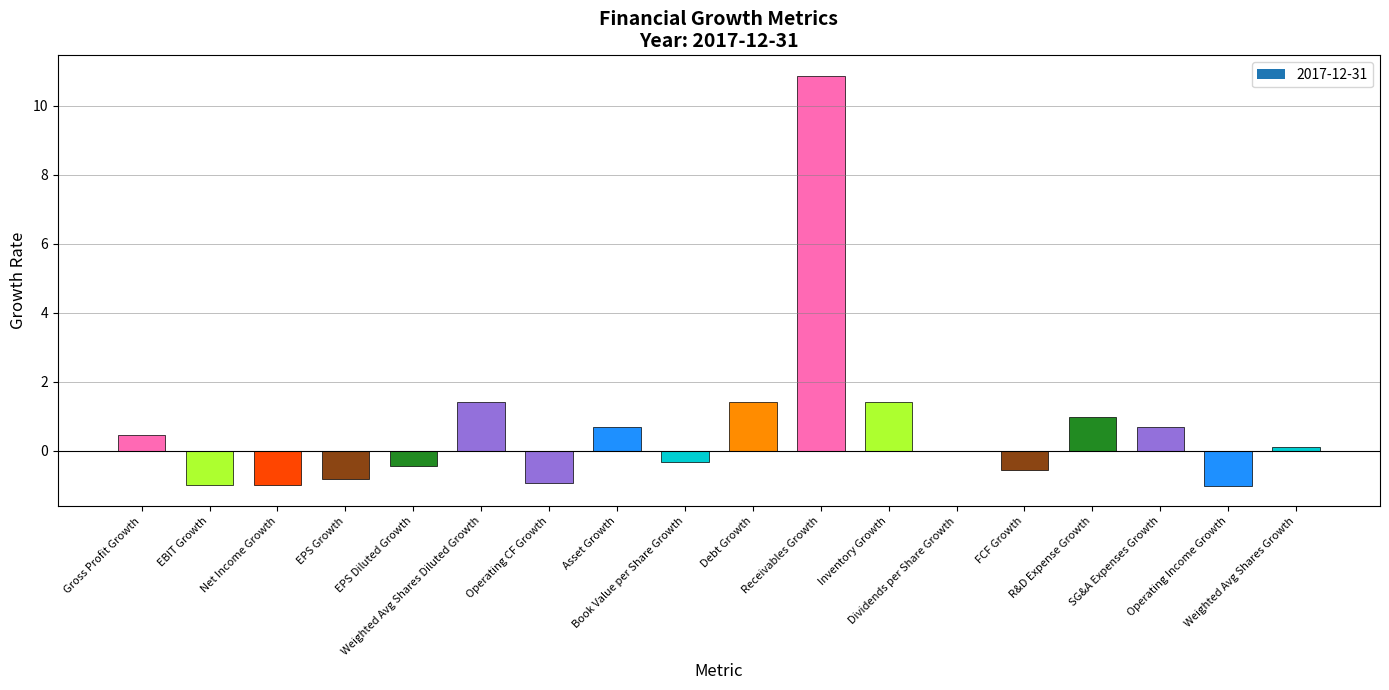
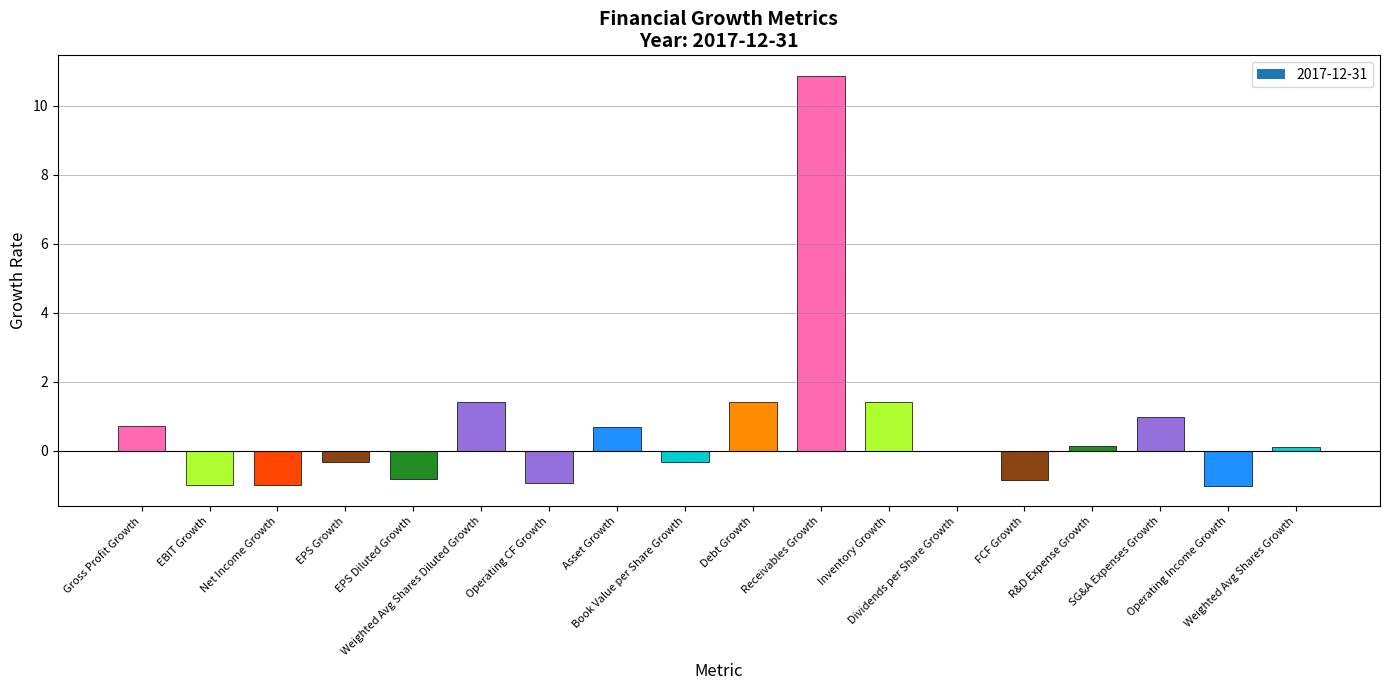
  {
-   "Gross Profit Growth": 0.5,
+   "Gross Profit Growth": 0.7,
    "EBIT Growth": -1.0,
    "Net Income Growth": -1.0,
-   "EPS Growth": -0.8,
-   "EPS Diluted Growth": -0.4,
+   "EPS Growth": -0.3,
+   "EPS Diluted Growth": -0.8,
    "Weighted Avg Shares Diluted Growth": 1.4,
    "Operating CF Growth": -0.9,
    "Asset Growth": 0.7,
    "Book Value per Share Growth": -0.3,
    "Debt Growth": 1.4,
    "Receivables Growth": 10.9,
    "Inventory Growth": 1.4,
    "Dividends per Share Growth": 0.0,
-   "FCF Growth": -0.6,
-   "R&D Expense Growth": 1.0,
-   "SG&A Expenses Growth": 0.7,
+   "FCF Growth": -0.9,
+   "R&D Expense Growth": 0.1,
+   "SG&A Expenses Growth": 1.0,
    "Operating Income Growth": -1.0,
    "Weighted Avg Shares Growth": 0.1
  }
